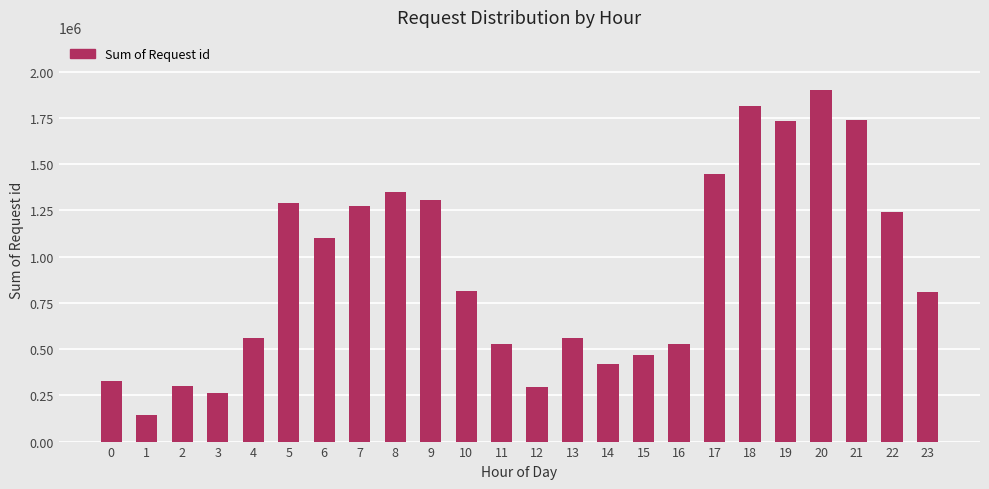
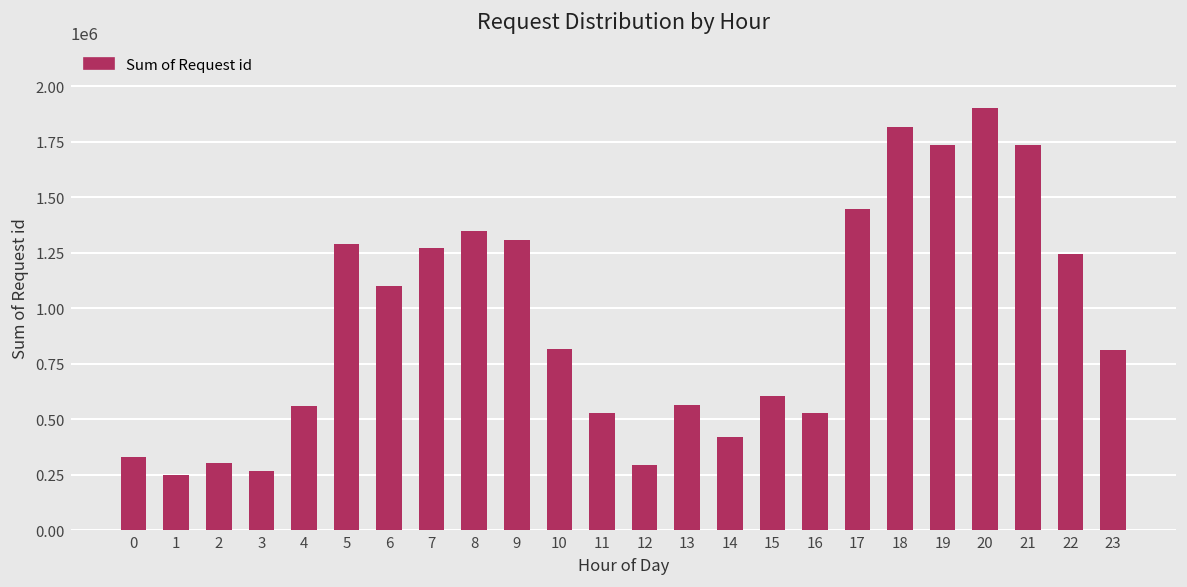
  {
    "0": 330000,
-   "1": 140000,
+   "1": 250000,
    "2": 300000,
    "3": 260000,
    "4": 560000,
    "5": 1290000,
    "6": 1100000,
    "7": 1270000,
    "8": 1350000,
    "9": 1310000,
    "10": 810000,
    "11": 530000,
    "12": 290000,
    "13": 560000,
    "14": 420000,
-   "15": 470000,
+   "15": 600000,
    "16": 530000,
    "17": 1450000,
    "18": 1820000,
    "19": 1730000,
    "20": 1900000,
    "21": 1740000,
    "22": 1240000,
    "23": 810000
  }
